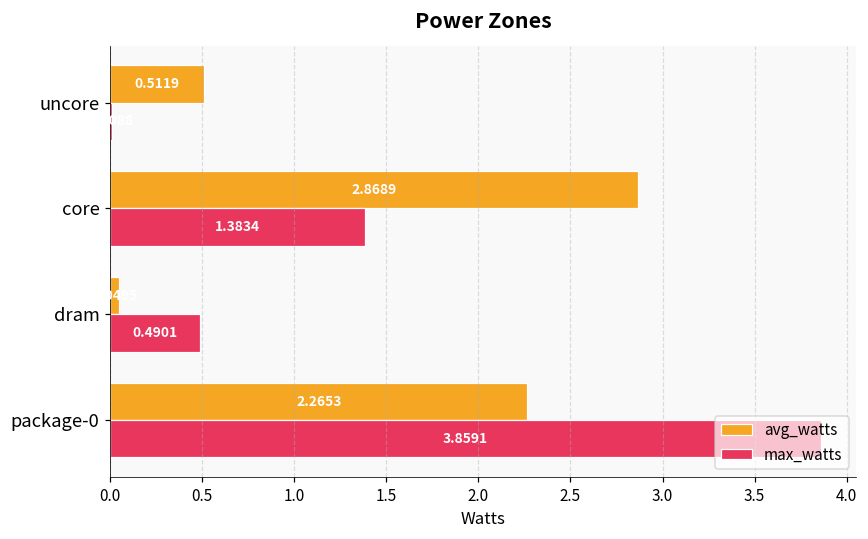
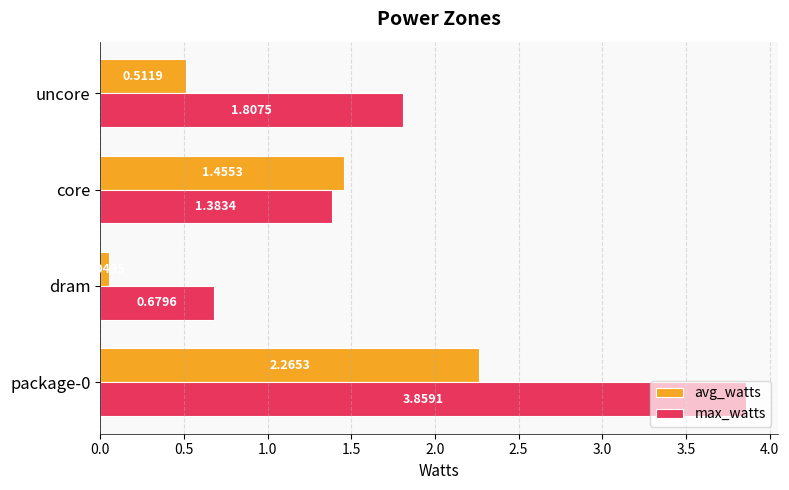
  {
    "avg_watts": {
      "uncore": 0.5119,
-     "core": 2.8689,
+     "core": 1.4553,
      "package-0": 2.2653
    },
    "max_watts": {
-     "uncore": 0.01,
+     "uncore": 1.81,
      "core": 1.3834,
-     "dram": 0.4901
+     "dram": 0.6796
    }
  }
